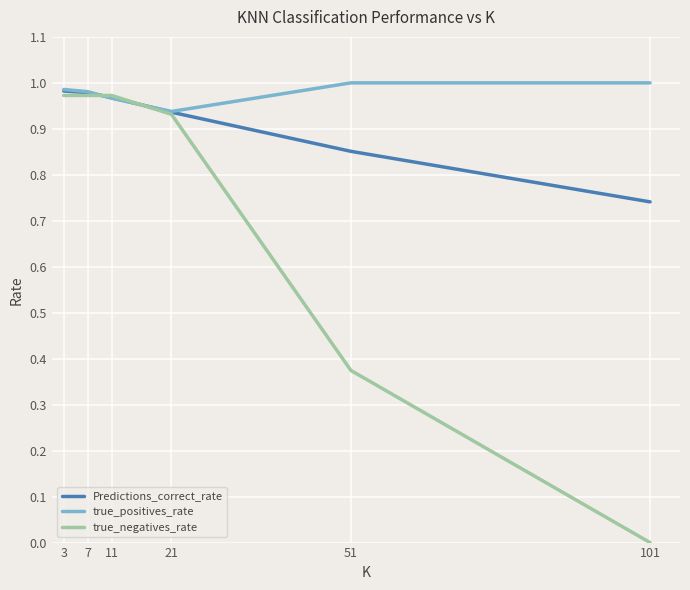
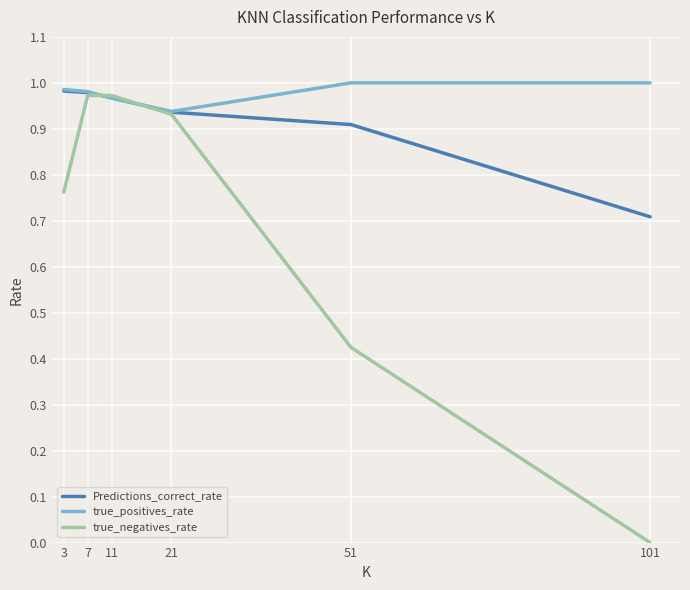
  {
    "Predictions_correct_rate": {
-     "51": 0.85,
-     "101": 0.74
+     "51": 0.91,
+     "101": 0.71
    },
    "true_positives_rate": {
      "51": 1.00,
      "101": 1.00
    },
    "true_negatives_rate": {
-     "3": 0.97,
+     "3": 0.76,
      "7": 0.97,
-     "51": 0.37,
+     "51": 0.42,
      "101": 0.00
    }
  }
